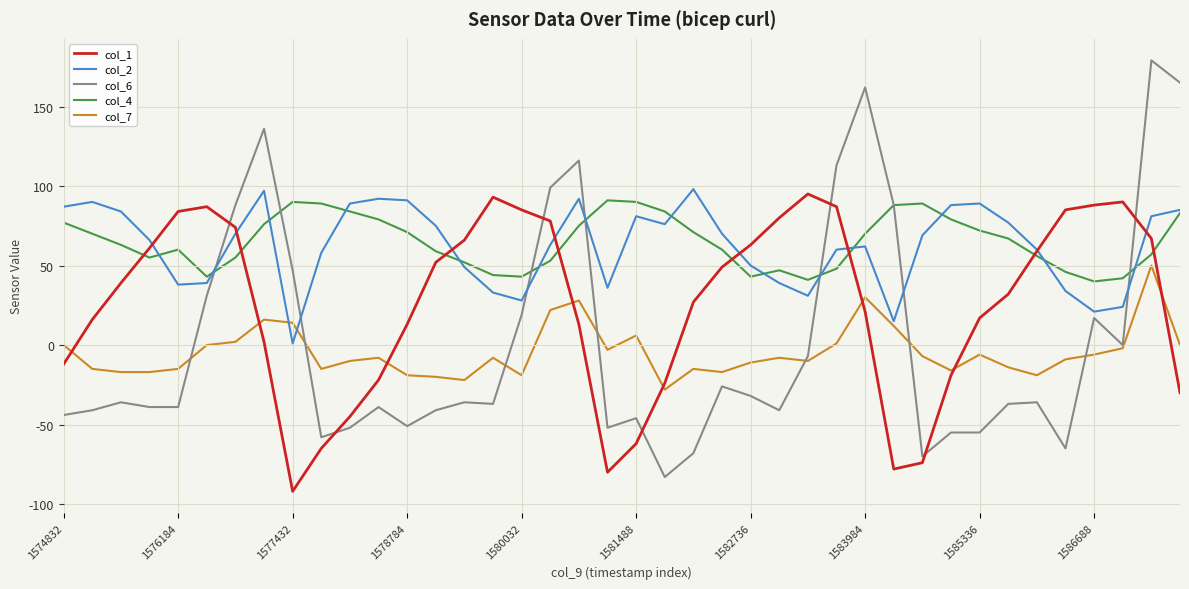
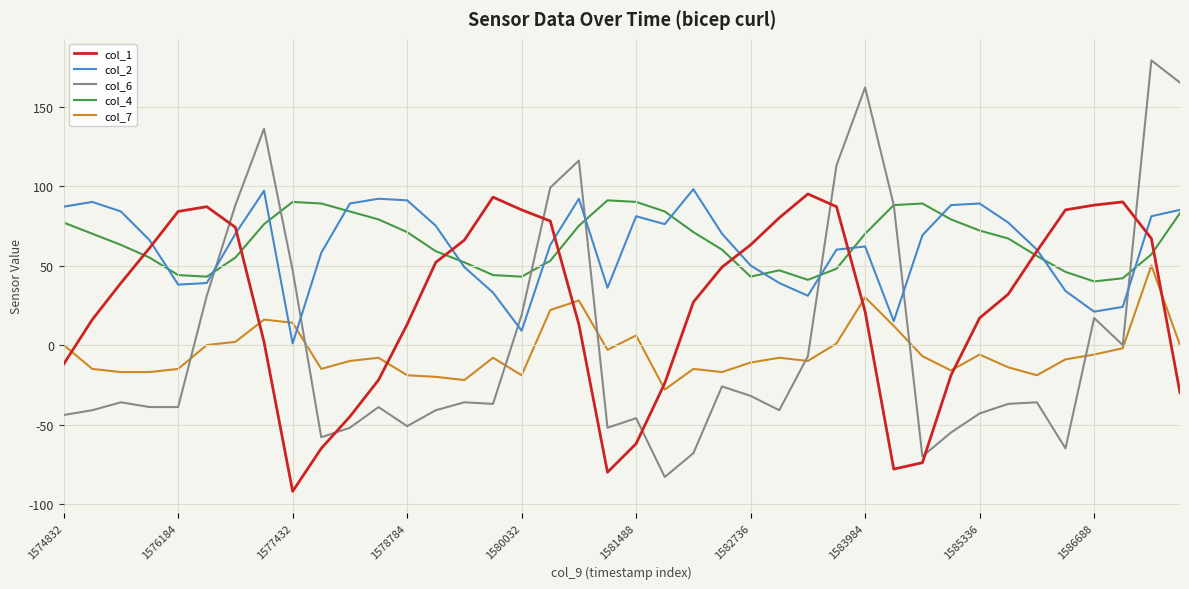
  {
    "col_1": {
      "1574832": -12,
      "1576184": 84,
      "1577432": -92,
      "1578784": 13,
      "1580032": 85,
      "1581488": -62,
      "1582736": 63,
      "1583984": 21,
      "1585336": 17,
      "1586688": 88
    },
    "col_2": {
      "1574832": 87,
      "1576184": 38,
      "1577432": 1,
      "1578784": 91,
-     "1580032": 28,
+     "1580032": 9,
      "1581488": 81,
      "1582736": 50,
      "1583984": 62,
      "1585336": 89,
      "1586688": 21
    },
    "col_6": {
      "1574832": -44,
      "1576184": -39,
      "1577432": 47,
      "1578784": -51,
      "1580032": 19,
      "1581488": -46,
      "1582736": -32,
      "1583984": 162,
-     "1585336": -55,
+     "1585336": -43,
      "1586688": 17
    },
    "col_4": {
      "1574832": 77,
-     "1576184": 60,
+     "1576184": 44,
      "1577432": 90,
      "1578784": 71,
      "1580032": 43,
      "1581488": 90,
      "1582736": 43,
      "1583984": 70,
      "1585336": 72,
      "1586688": 40
    },
    "col_7": {
      "1574832": 0,
      "1576184": -15,
      "1577432": 14,
      "1578784": -19,
      "1580032": -19,
      "1581488": 6,
      "1582736": -11,
      "1583984": 30,
      "1585336": -6,
      "1586688": -6
    }
  }
